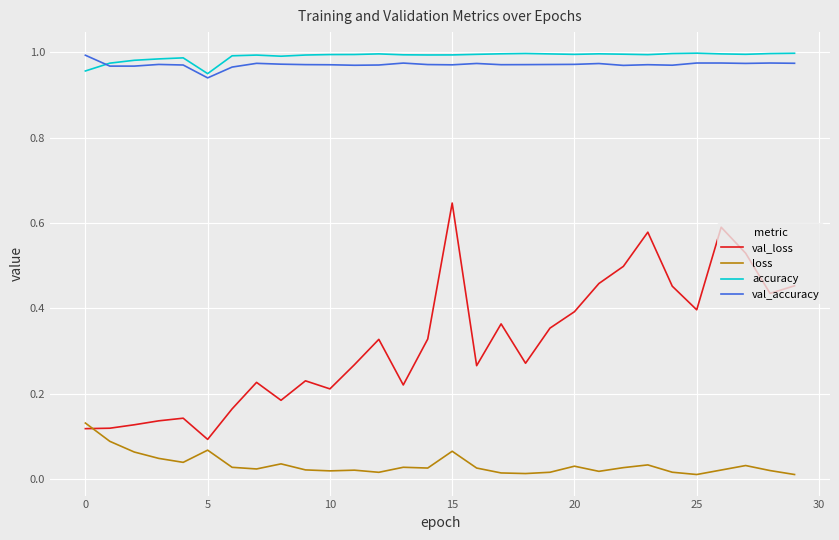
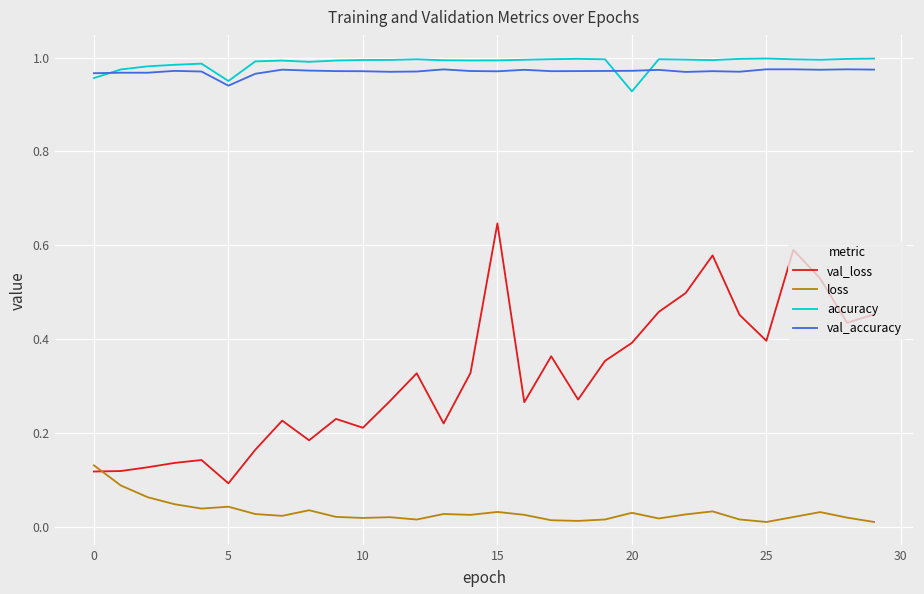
  {
    "val_loss": {
      "0": 0.12,
      "5": 0.09,
      "10": 0.21,
      "15": 0.65,
      "20": 0.39,
      "25": 0.40
    },
    "loss": {
      "0": 0.13,
-     "5": 0.07,
+     "5": 0.04,
      "10": 0.02,
-     "15": 0.07,
+     "15": 0.03,
      "20": 0.03,
      "25": 0.01
    },
    "accuracy": {
      "0": 0.96,
      "5": 0.95,
      "10": 0.99,
      "15": 0.99,
-     "20": 1.00,
+     "20": 0.93,
      "25": 1.00
    },
    "val_accuracy": {
-     "0": 0.99,
+     "0": 0.97,
      "5": 0.94,
      "10": 0.97,
      "15": 0.97,
      "20": 0.97,
      "25": 0.98
    }
  }
